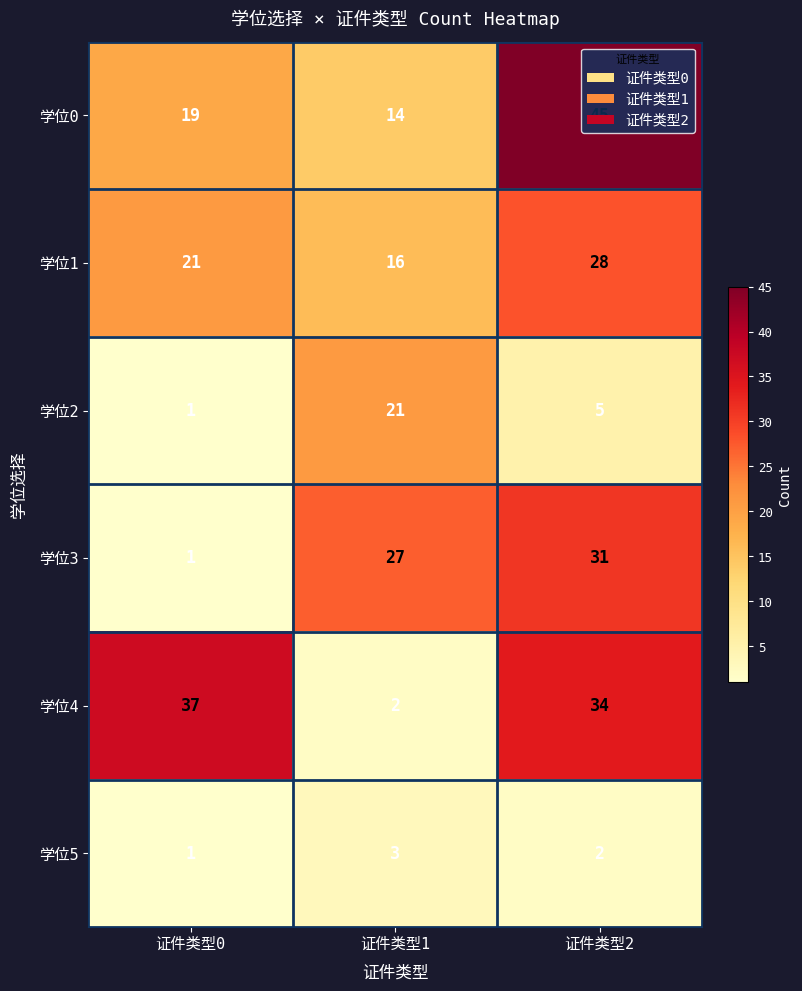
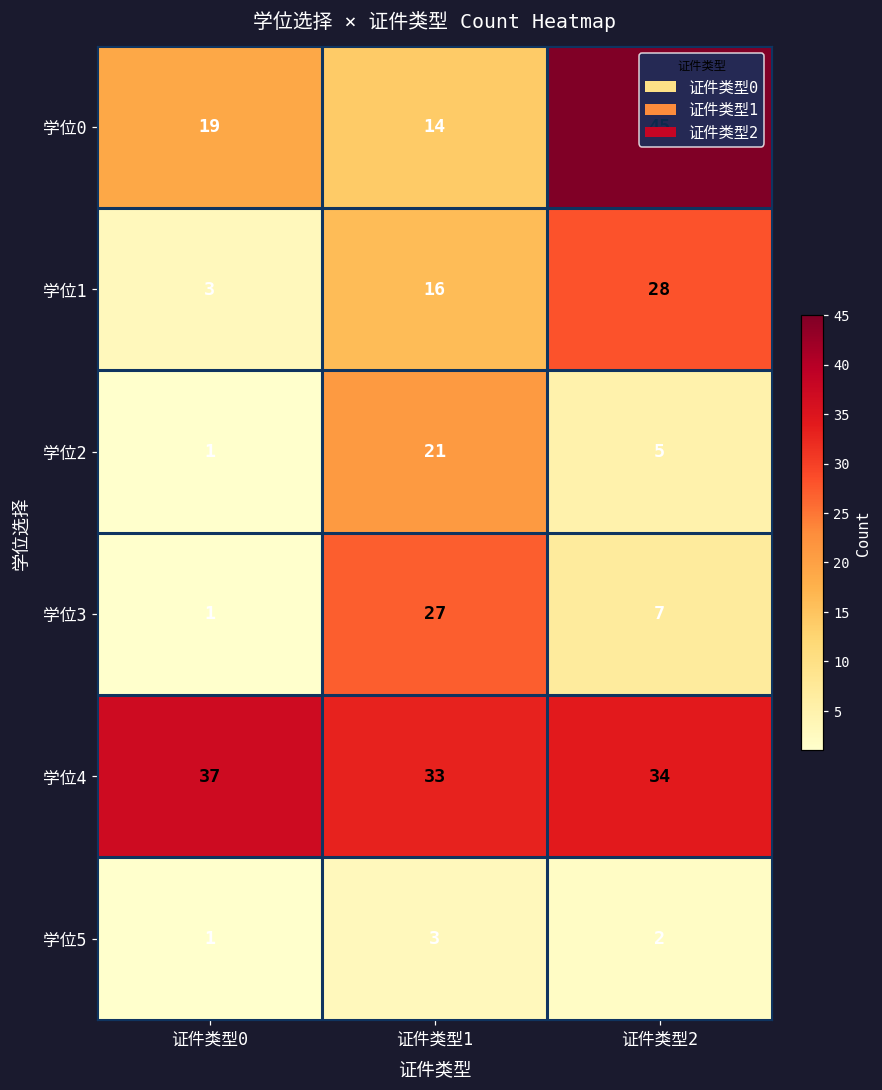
  {
    "学位0": {
      "证件类型0": 19,
      "证件类型1": 14
    },
    "学位1": {
-     "证件类型0": 21,
+     "证件类型0": 3,
      "证件类型1": 16,
      "证件类型2": 28
    },
    "学位2": {
      "证件类型0": 1,
      "证件类型1": 21,
      "证件类型2": 5
    },
    "学位3": {
      "证件类型0": 1,
      "证件类型1": 27,
-     "证件类型2": 31
+     "证件类型2": 7
    },
    "学位4": {
      "证件类型0": 37,
-     "证件类型1": 2,
+     "证件类型1": 33,
      "证件类型2": 34
    },
    "学位5": {
      "证件类型0": 1,
      "证件类型1": 3,
      "证件类型2": 2
    }
  }
